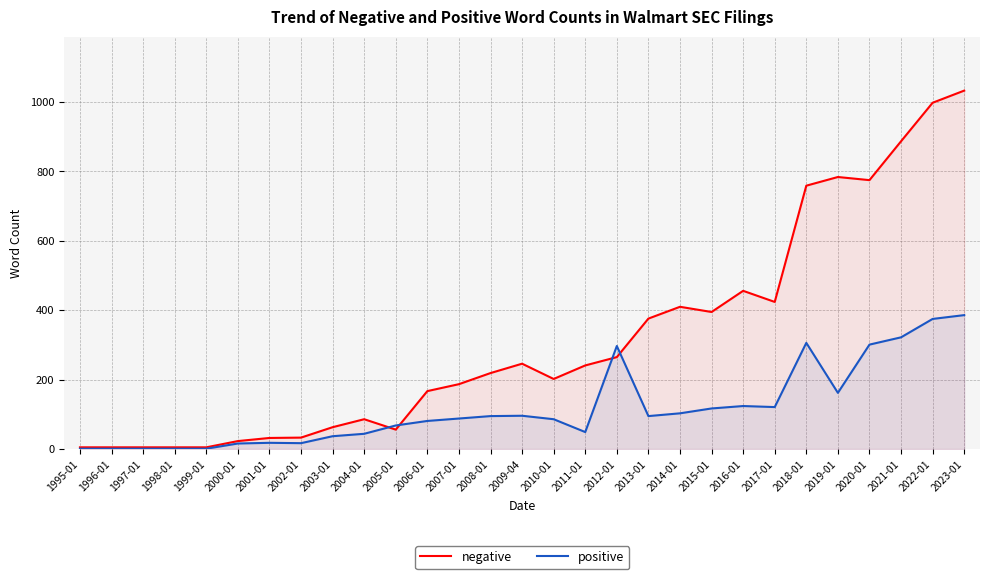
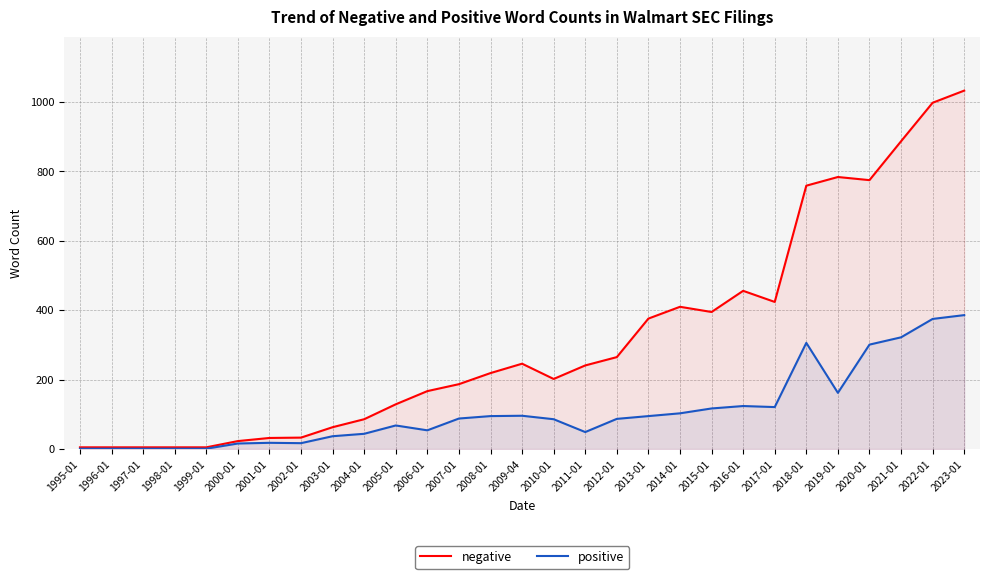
  {
    "negative": {
      "2001-01": 30,
      "2002-01": 30,
      "2003-01": 60,
      "2004-01": 90,
-     "2005-01": 60,
+     "2005-01": 130,
      "2006-01": 170,
      "2007-01": 190,
      "2008-01": 220,
      "2009-04": 250,
      "2010-01": 200,
      "2011-01": 240,
      "2012-01": 270,
      "2013-01": 380,
      "2014-01": 410,
      "2015-01": 400,
      "2016-01": 460,
      "2017-01": 420,
      "2018-01": 760,
      "2019-01": 780,
      "2020-01": 780,
      "2021-01": 890,
      "2022-01": 1000,
      "2023-01": 1030
    },
    "positive": {
      "2001-01": 20,
      "2002-01": 20,
      "2003-01": 40,
      "2004-01": 40,
      "2005-01": 70,
-     "2006-01": 80,
+     "2006-01": 50,
      "2007-01": 90,
      "2008-01": 100,
      "2009-04": 100,
      "2010-01": 90,
      "2011-01": 50,
-     "2012-01": 300,
+     "2012-01": 90,
      "2013-01": 100,
      "2014-01": 100,
      "2015-01": 120,
      "2016-01": 120,
      "2017-01": 120,
      "2018-01": 310,
      "2019-01": 160,
      "2020-01": 300,
      "2021-01": 320,
      "2022-01": 380,
      "2023-01": 390
    }
  }
